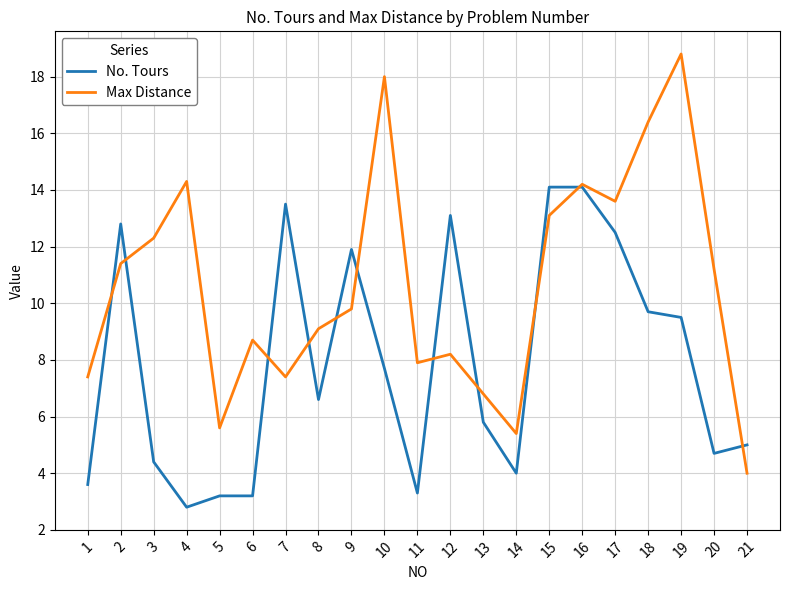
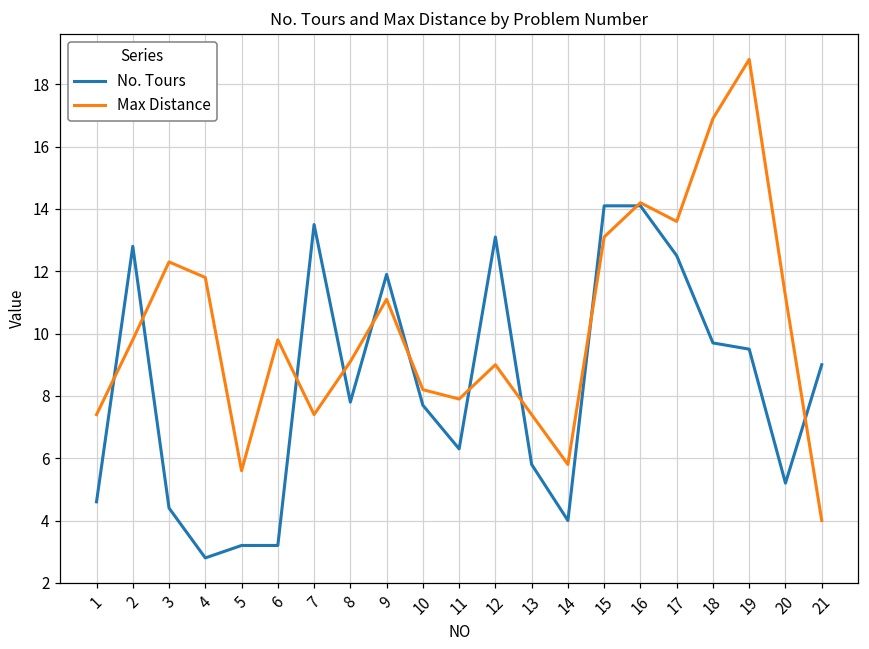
  {
    "No. Tours": {
-     "1": 3.6,
+     "1": 4.6,
      "2": 12.8,
      "3": 4.4,
      "4": 2.8,
      "5": 3.2,
      "6": 3.2,
      "7": 13.5,
-     "8": 6.6,
+     "8": 7.8,
      "9": 11.9,
      "10": 7.7,
-     "11": 3.3,
+     "11": 6.3,
      "12": 13.1,
      "13": 5.8,
      "14": 4.0,
      "15": 14.1,
      "16": 14.1,
      "17": 12.5,
      "18": 9.7,
      "19": 9.5,
-     "20": 4.7,
-     "21": 5
+     "20": 5.2,
+     "21": 9
    },
    "Max Distance": {
      "1": 7.4,
-     "2": 11.4,
+     "2": 9.8,
      "3": 12.3,
-     "4": 14.3,
+     "4": 11.8,
      "5": 5.6,
-     "6": 8.7,
+     "6": 9.8,
      "7": 7.4,
      "8": 9.1,
-     "9": 9.8,
-     "10": 18.0,
+     "9": 11.1,
+     "10": 8.2,
      "11": 7.9,
-     "12": 8.2,
-     "13": 6.8,
-     "14": 5.4,
+     "12": 9.0,
+     "13": 7.4,
+     "14": 5.8,
      "15": 13.1,
      "16": 14.2,
      "17": 13.6,
-     "18": 16.4,
+     "18": 16.9,
      "19": 18.8,
      "20": 11.2,
      "21": 4.0
    }
  }
